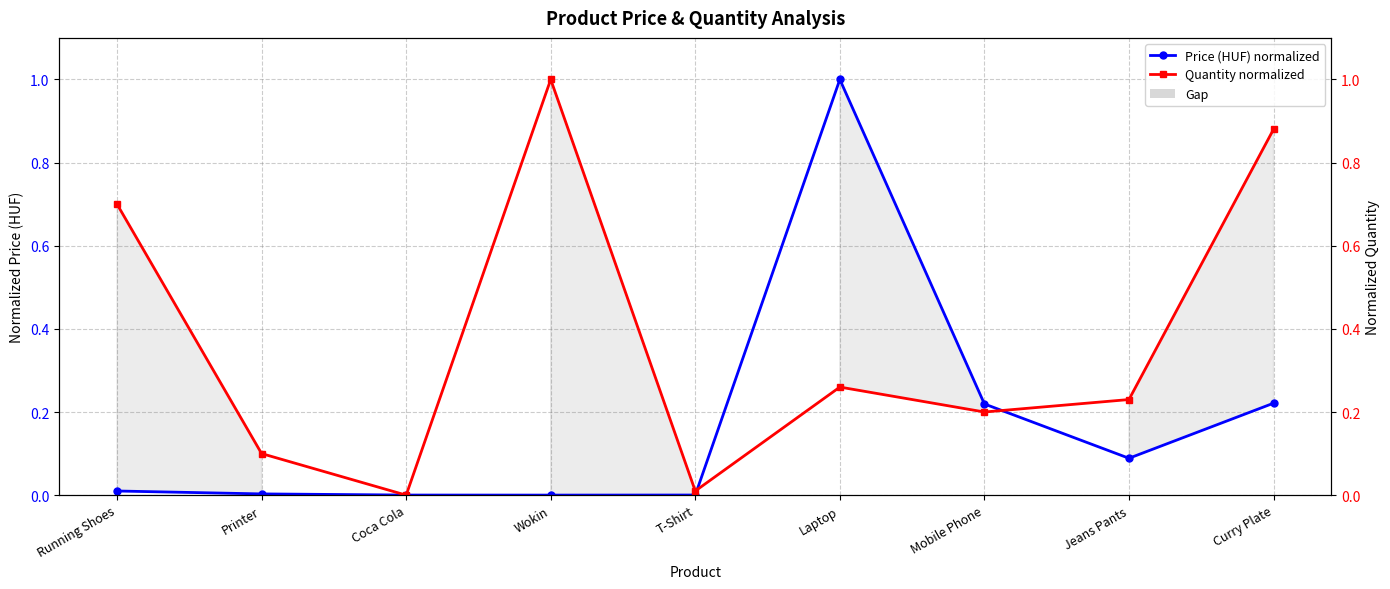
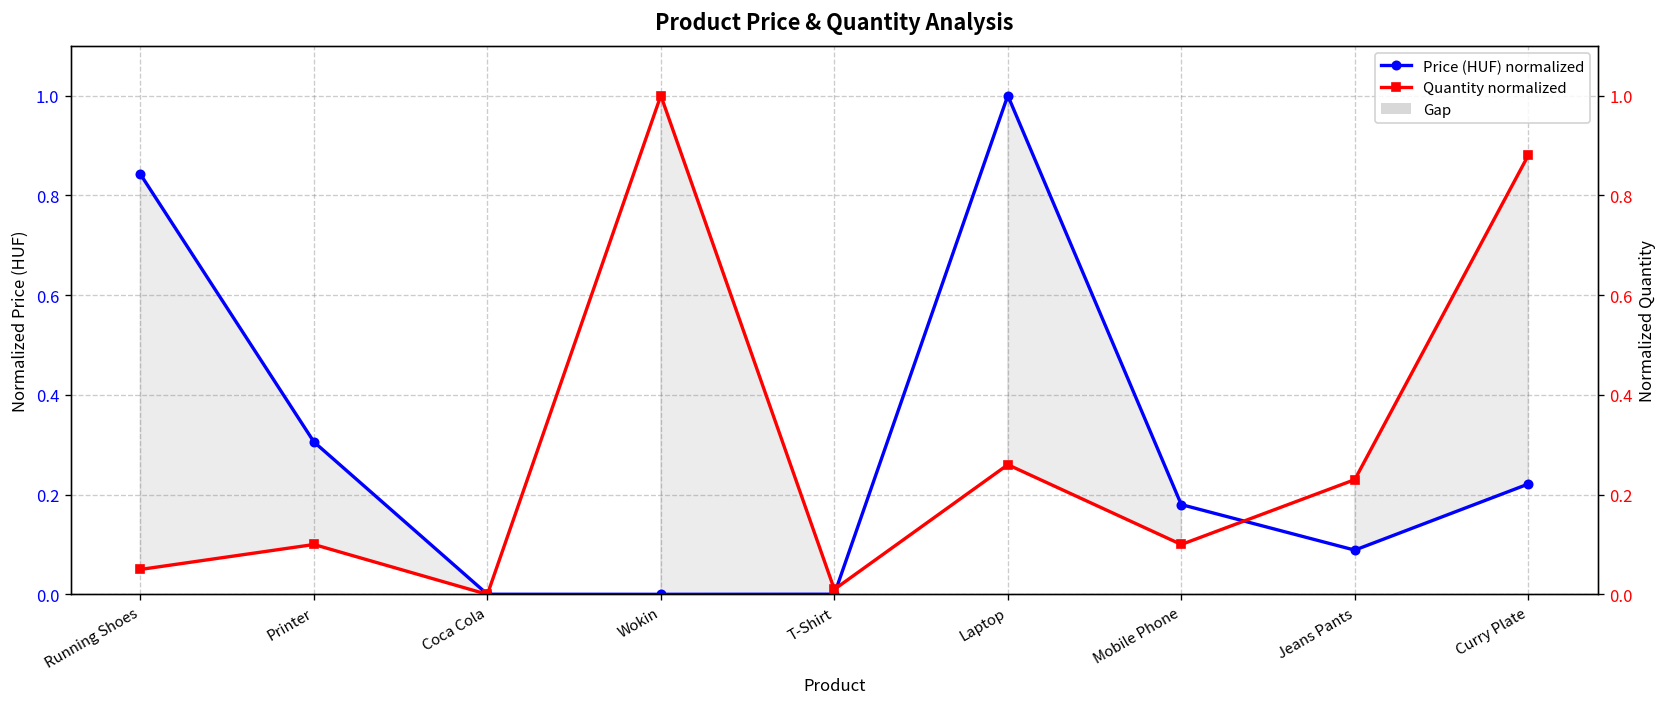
  {
    "Price (HUF) normalized": {
-     "Running Shoes": 0.01,
-     "Printer": 0.00,
+     "Running Shoes": 0.84,
+     "Printer": 0.31,
      "Coca Cola": 0.00,
      "Wokin": 0.00,
      "T-Shirt": 0.00,
      "Laptop": 1.00,
-     "Mobile Phone": 0.22,
+     "Mobile Phone": 0.18,
      "Jeans Pants": 0.09,
      "Curry Plate": 0.22
    },
    "Quantity normalized": {
-     "Running Shoes": 0.70,
+     "Running Shoes": 0.05,
      "Printer": 0.10,
      "Coca Cola": 0.00,
      "Wokin": 1.00,
      "T-Shirt": 0.01,
      "Laptop": 0.26,
-     "Mobile Phone": 0.20,
+     "Mobile Phone": 0.10,
      "Jeans Pants": 0.23,
      "Curry Plate": 0.88
    }
  }
